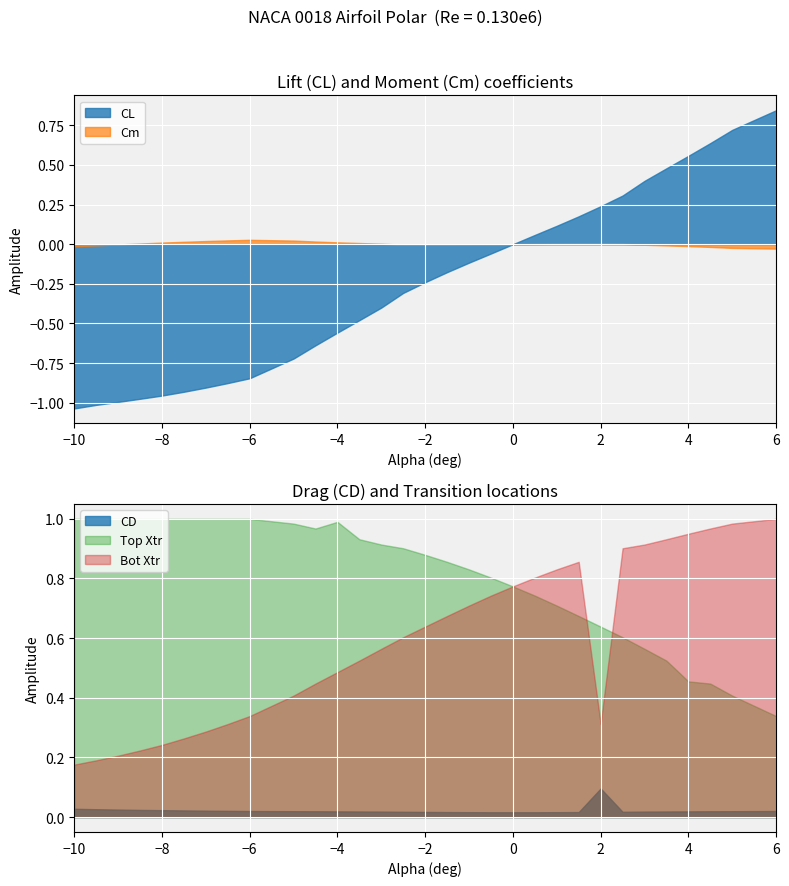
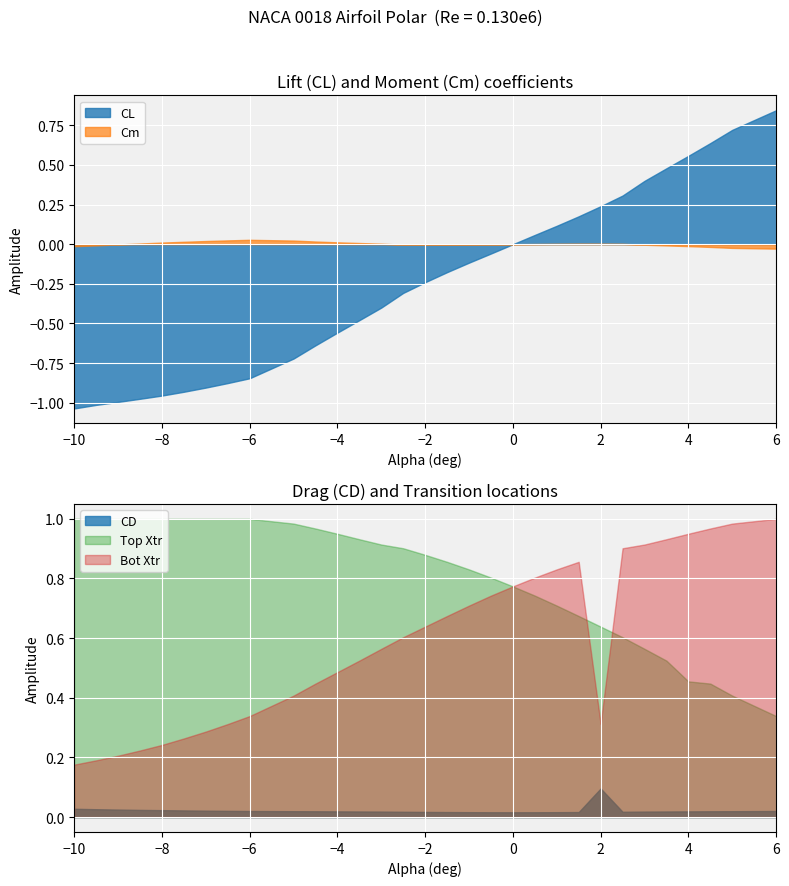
  {
    "Drag (CD) and Transition locations": {
      "CD": {
        "−10": 0.03,
        "−8": 0.02,
        "−6": 0.02,
        "−4": 0.02,
        "−2": 0.02,
        "0": 0.02,
        "2": 0.10,
        "4": 0.02,
        "6": 0.02
      },
      "Top Xtr": {
        "−10": 1.00,
        "−6": 1.00,
-       "−4": 0.99,
+       "−4": 0.95,
        "−2": 0.88,
        "2": 0.64,
        "4": 0.46,
        "6": 0.34
      },
      "Bot Xtr": {
        "−10": 0.18,
        "−8": 0.24,
        "−6": 0.34,
        "−4": 0.49,
        "−2": 0.64,
        "2": 0.31,
        "4": 0.95,
        "6": 1.00
      }
    }
  }
